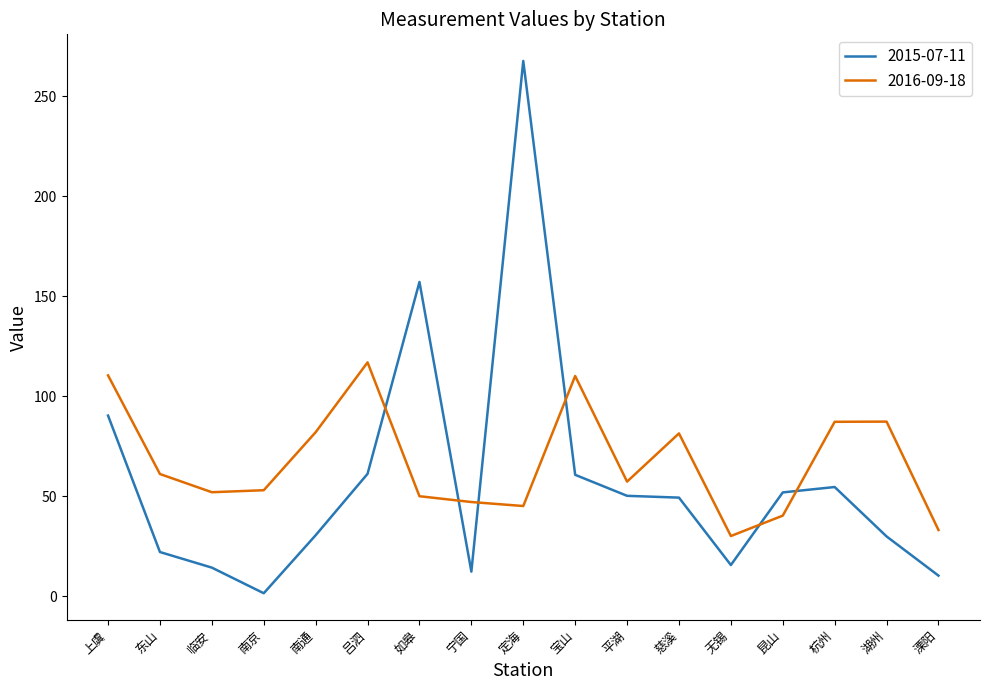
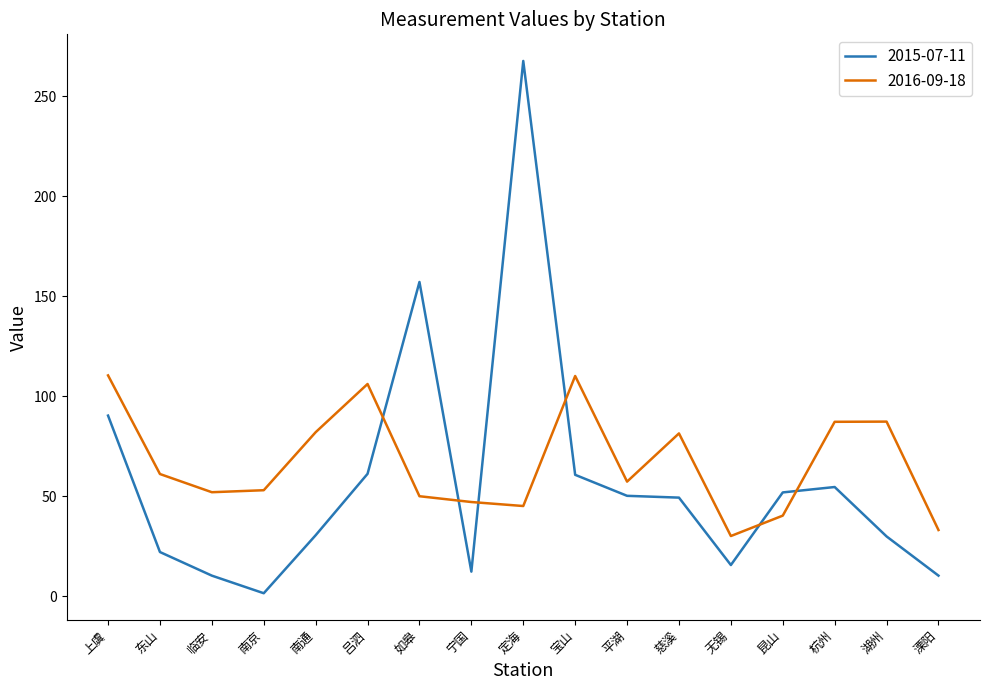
  {
    "2015-07-11": {
      "上虞": 90,
      "东山": 22,
-     "临安": 14,
+     "临安": 10,
      "南京": 2,
      "南通": 31,
      "吕泗": 61,
      "如皋": 157,
      "宁国": 12,
      "定海": 268,
      "宝山": 61,
      "平湖": 50,
      "慈溪": 49,
      "无锡": 16,
      "昆山": 52,
      "杭州": 55,
      "湖州": 30,
      "溧阳": 10
    },
    "2016-09-18": {
      "上虞": 111,
      "东山": 61,
      "临安": 52,
      "南京": 53,
      "南通": 82,
-     "吕泗": 117,
+     "吕泗": 106,
      "如皋": 50,
      "宁国": 47,
      "定海": 45,
      "宝山": 110,
      "平湖": 57,
      "慈溪": 82,
      "无锡": 30,
      "昆山": 40,
      "杭州": 87,
      "湖州": 87,
      "溧阳": 33
    }
  }
